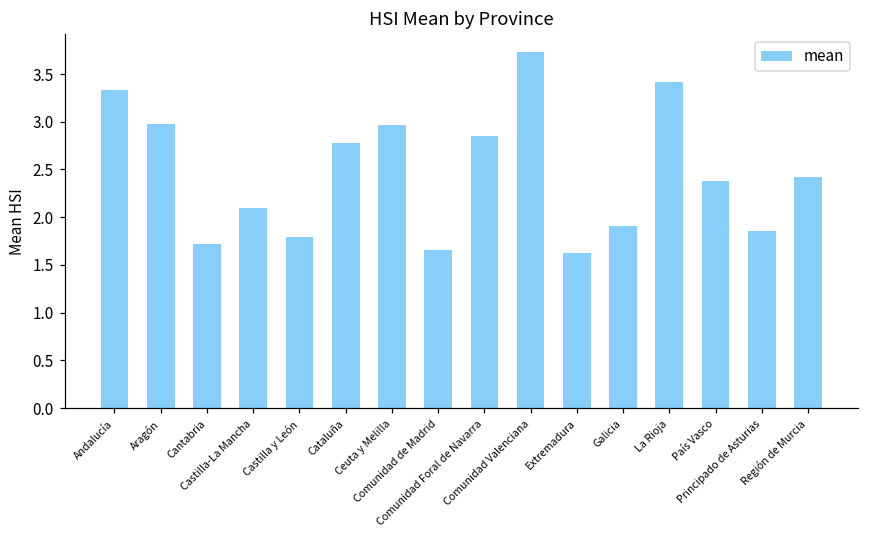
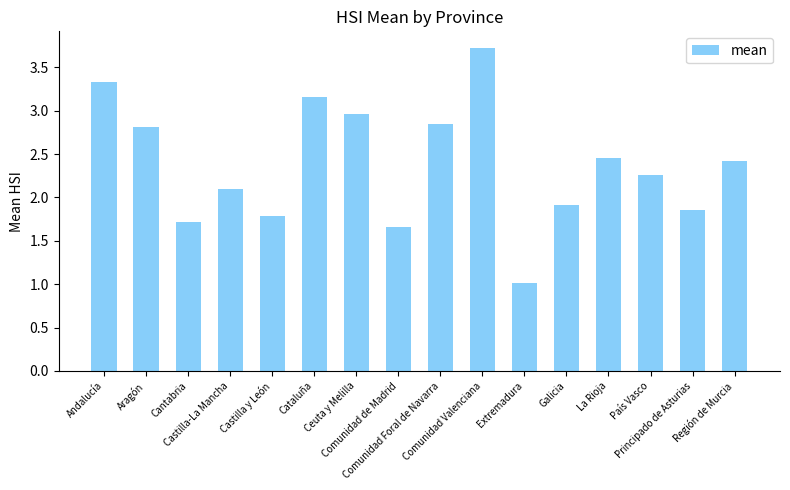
  {
    "Andalucía": 3.3,
-   "Aragón": 3.0,
+   "Aragón": 2.8,
    "Cantabria": 1.7,
    "Castilla-La Mancha": 2.1,
    "Castilla y León": 1.8,
-   "Cataluña": 2.8,
+   "Cataluña": 3.2,
    "Ceuta y Melilla": 3.0,
    "Comunidad de Madrid": 1.7,
    "Comunidad Foral de Navarra": 2.8,
    "Comunidad Valenciana": 3.7,
-   "Extremadura": 1.6,
+   "Extremadura": 1.0,
    "Galicia": 1.9,
-   "La Rioja": 3.4,
-   "País Vasco": 2.4,
+   "La Rioja": 2.4,
+   "País Vasco": 2.3,
    "Principado de Asturias": 1.9,
    "Región de Murcia": 2.4
  }
